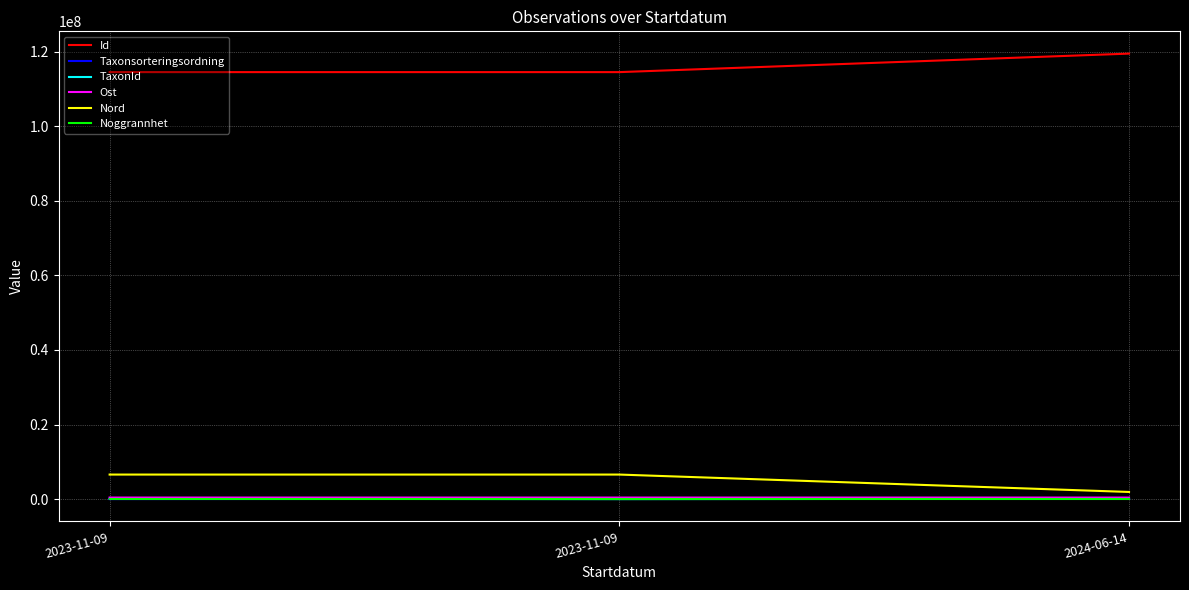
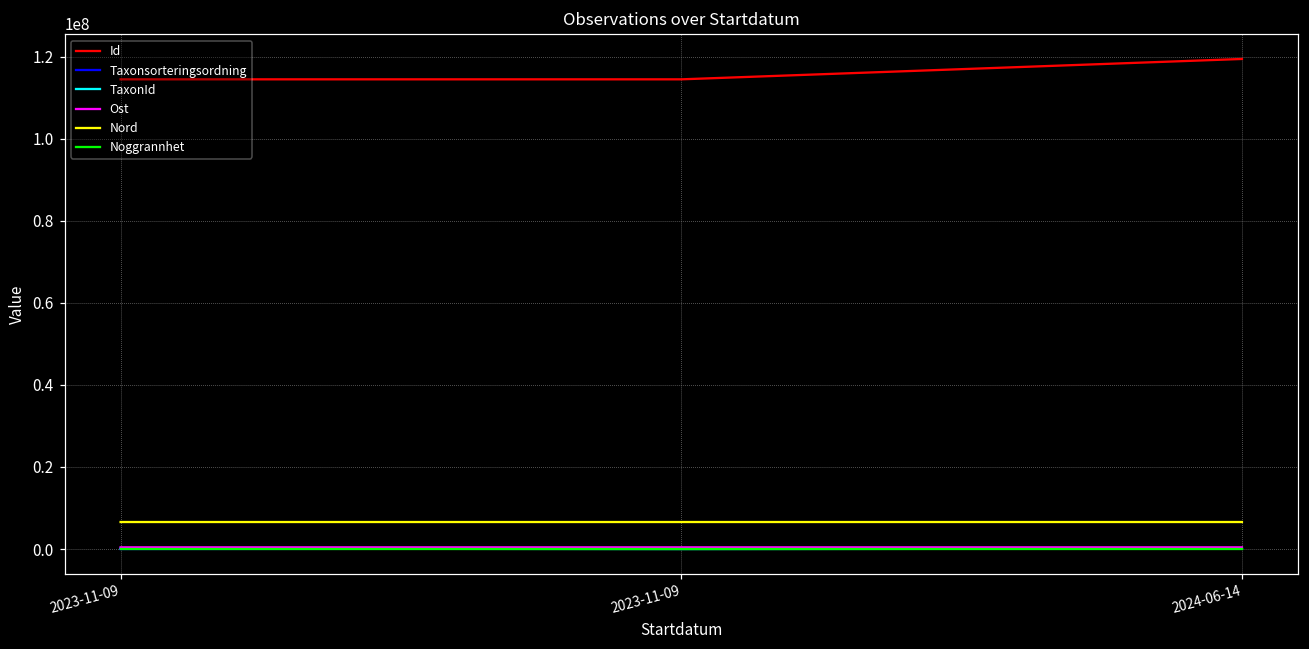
  {
    "Id": {
      "2024-06-14": 119000000
    },
    "Nord": {
-     "2024-06-14": 2000000
+     "2024-06-14": 7000000
    }
  }
